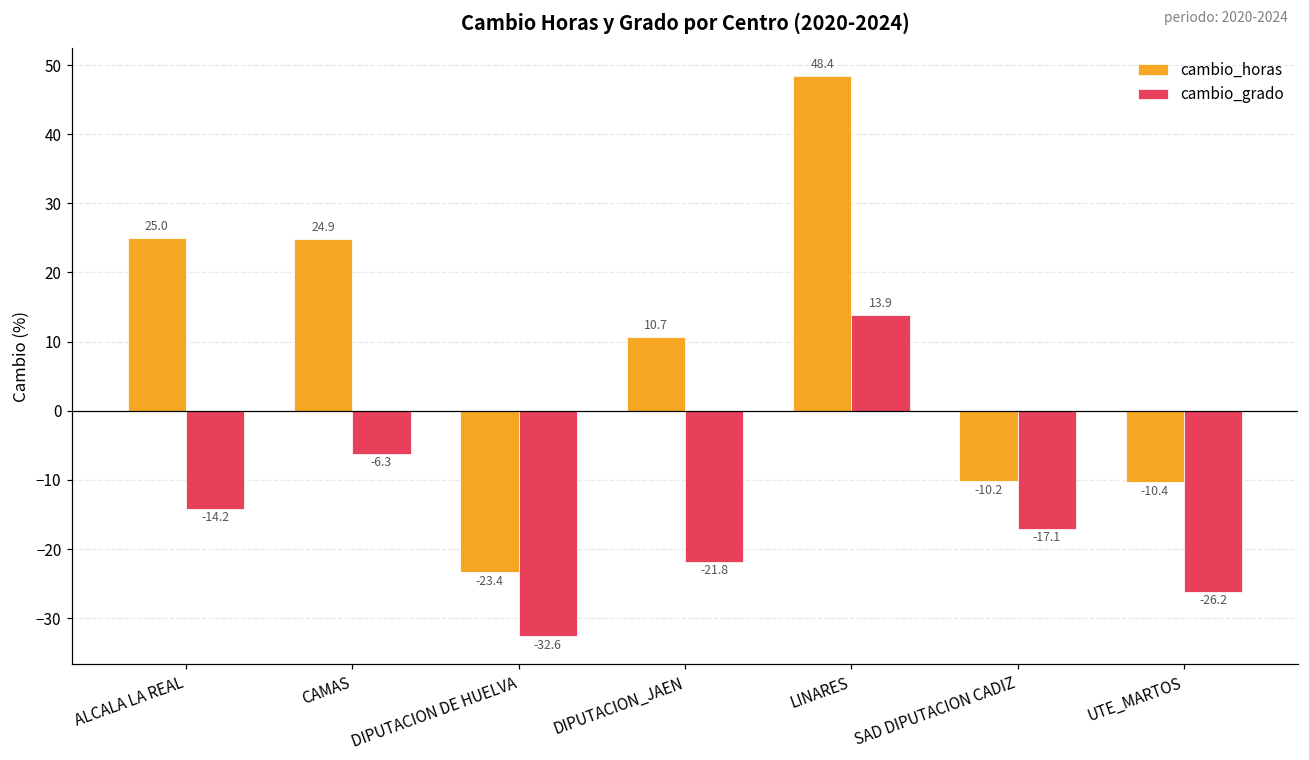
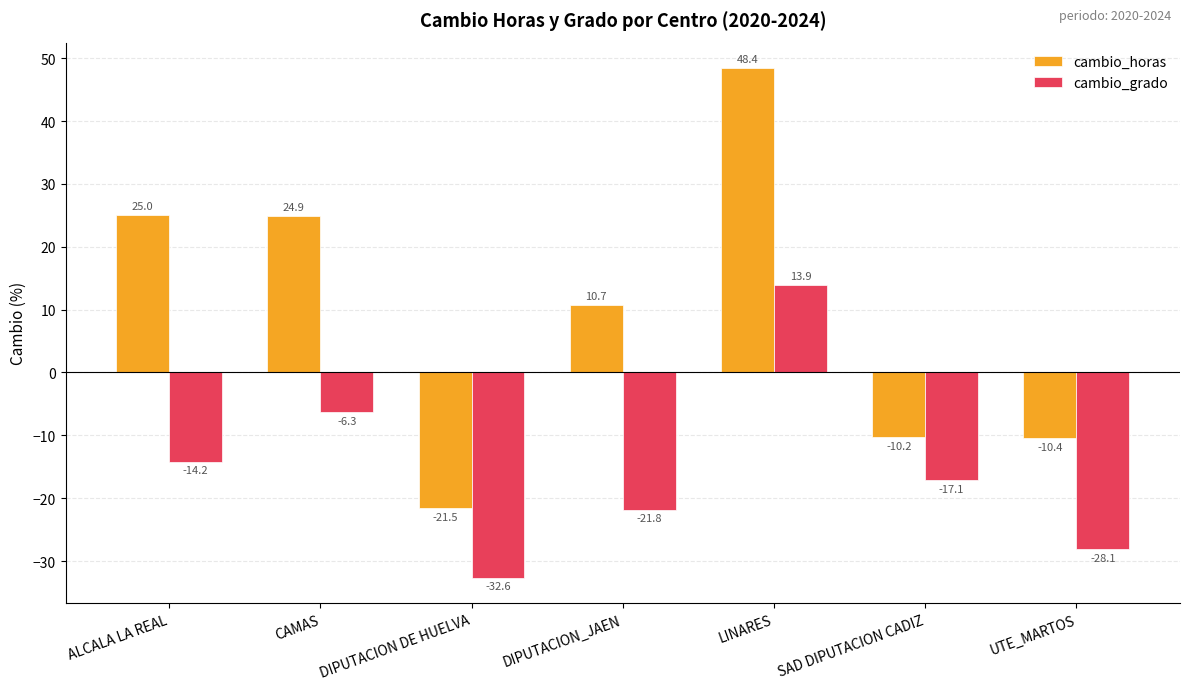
  {
    "cambio_horas": {
      "ALCALA LA REAL": 25.0,
      "CAMAS": 24.9,
-     "DIPUTACION DE HUELVA": -23.4,
+     "DIPUTACION DE HUELVA": -21.5,
      "DIPUTACION_JAEN": 10.7,
      "LINARES": 48.4,
      "SAD DIPUTACION CADIZ": -10.2,
      "UTE_MARTOS": -10.4
    },
    "cambio_grado": {
      "ALCALA LA REAL": -14.2,
      "CAMAS": -6.3,
      "DIPUTACION DE HUELVA": -32.6,
      "DIPUTACION_JAEN": -21.8,
      "LINARES": 13.9,
      "SAD DIPUTACION CADIZ": -17.1,
-     "UTE_MARTOS": -26.2
+     "UTE_MARTOS": -28.1
    }
  }
